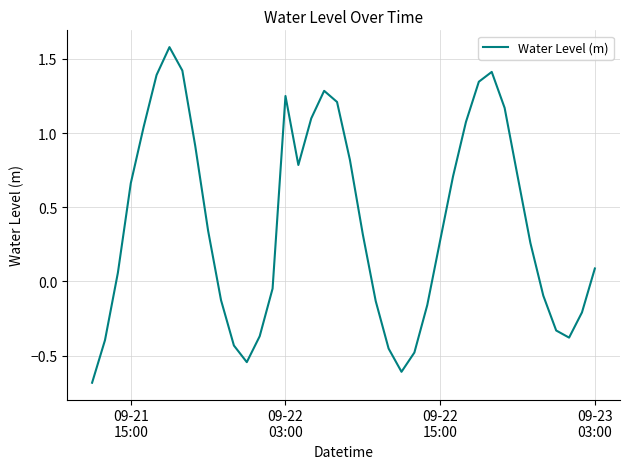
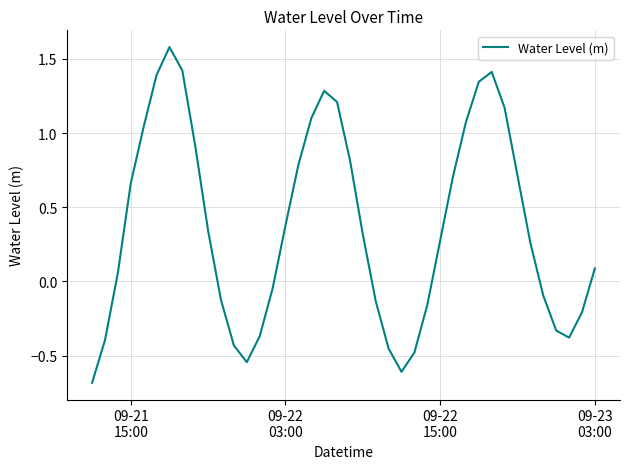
  {
    "09-21 15:00": 0.66,
-   "09-22 03:00": 1.25,
+   "09-22 03:00": 0.38,
    "09-22 15:00": 0.28,
    "09-23 03:00": 0.09
  }
